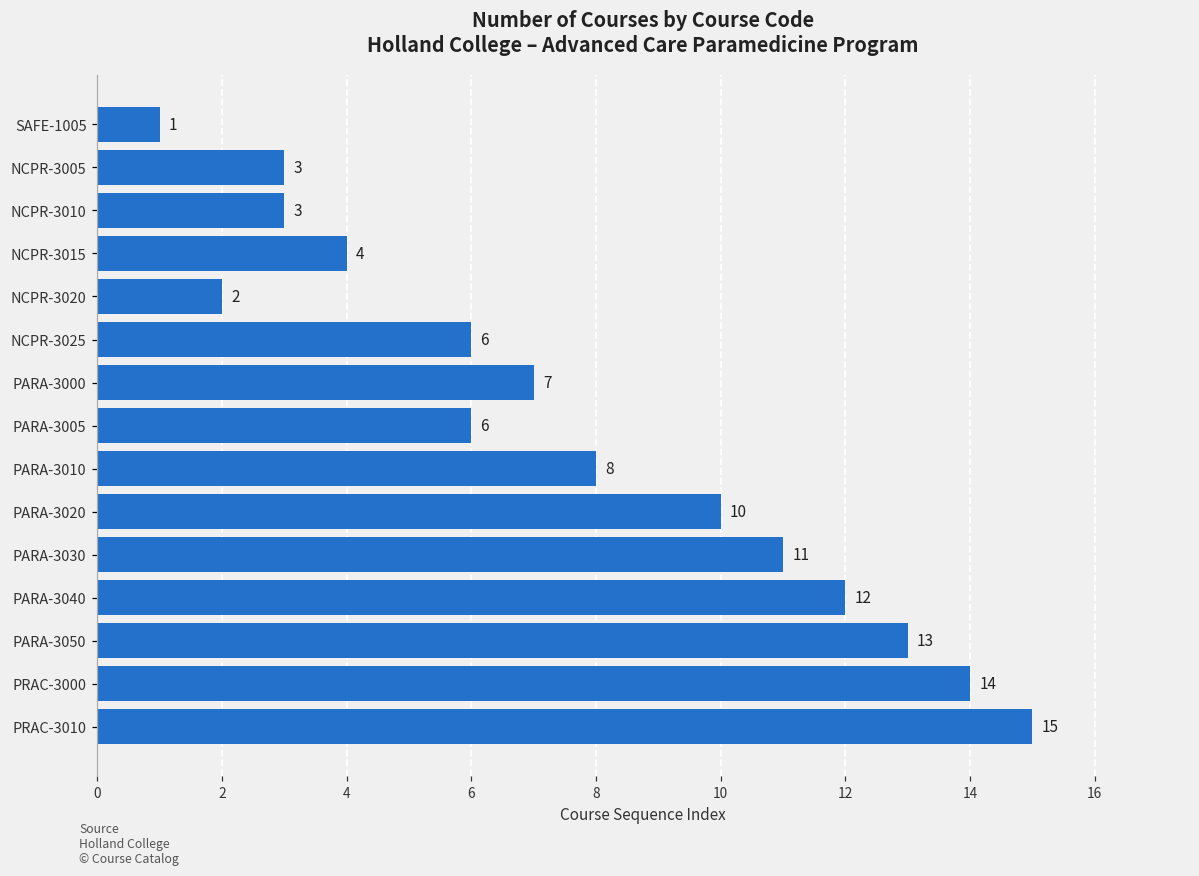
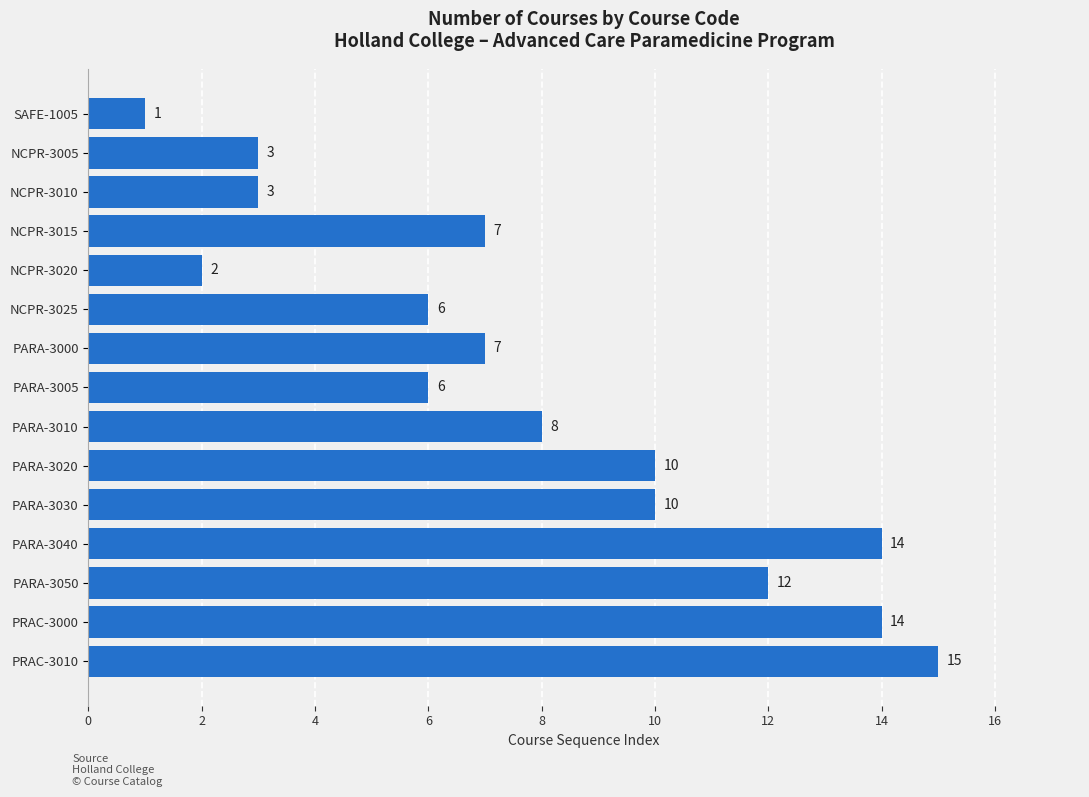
  {
    "SAFE-1005": 1,
    "NCPR-3005": 3,
    "NCPR-3010": 3,
-   "NCPR-3015": 4,
+   "NCPR-3015": 7,
    "NCPR-3020": 2,
    "NCPR-3025": 6,
    "PARA-3000": 7,
    "PARA-3005": 6,
    "PARA-3010": 8,
    "PARA-3020": 10,
-   "PARA-3030": 11,
-   "PARA-3040": 12,
-   "PARA-3050": 13,
+   "PARA-3030": 10,
+   "PARA-3040": 14,
+   "PARA-3050": 12,
    "PRAC-3000": 14,
    "PRAC-3010": 15
  }
